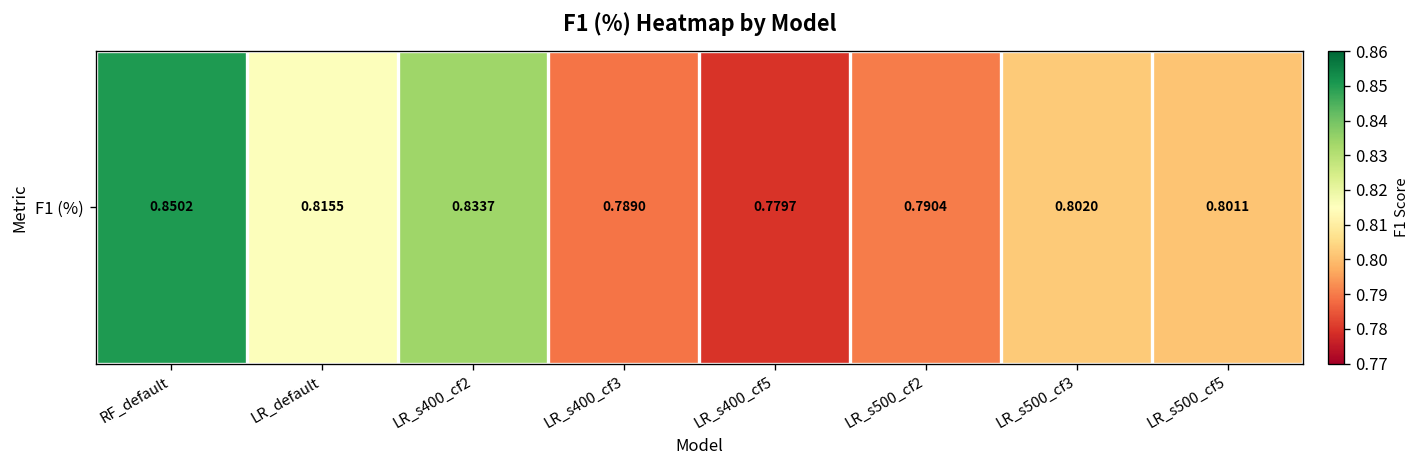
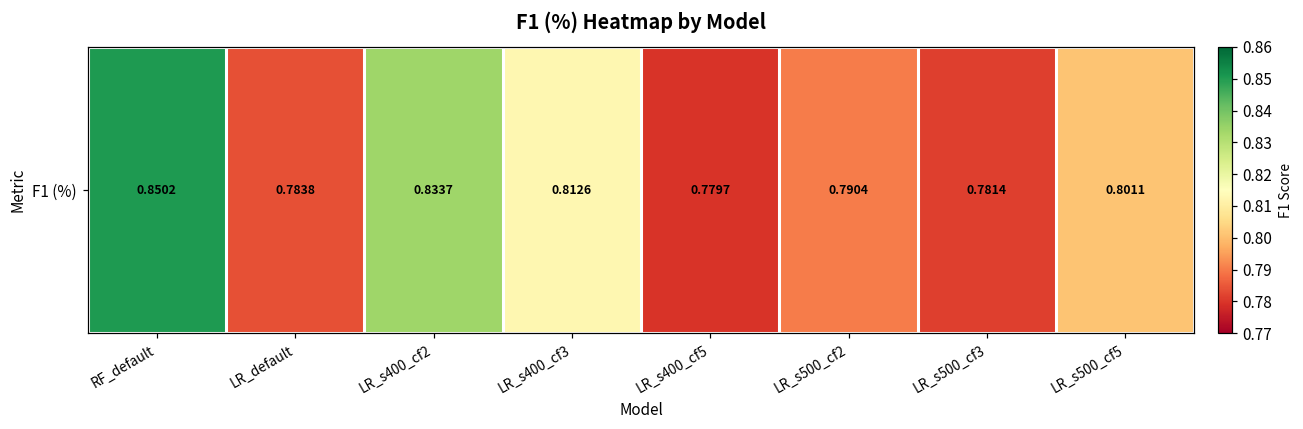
  {
    "F1 (%)": {
      "RF_default": 0.8502,
-     "LR_default": 0.8155,
+     "LR_default": 0.7838,
      "LR_s400_cf2": 0.8337,
-     "LR_s400_cf3": 0.7890,
+     "LR_s400_cf3": 0.8126,
      "LR_s400_cf5": 0.7797,
      "LR_s500_cf2": 0.7904,
-     "LR_s500_cf3": 0.8020,
+     "LR_s500_cf3": 0.7814,
      "LR_s500_cf5": 0.8011
    }
  }
